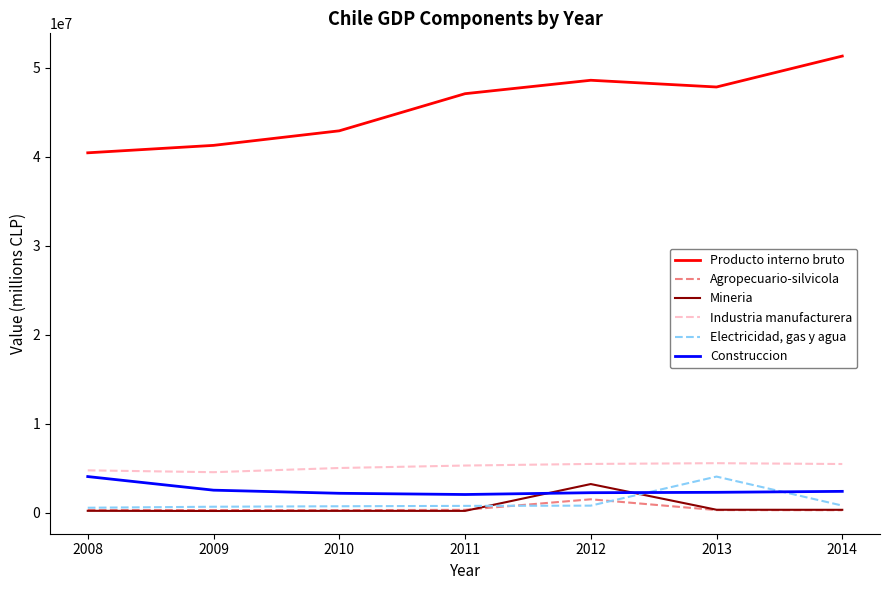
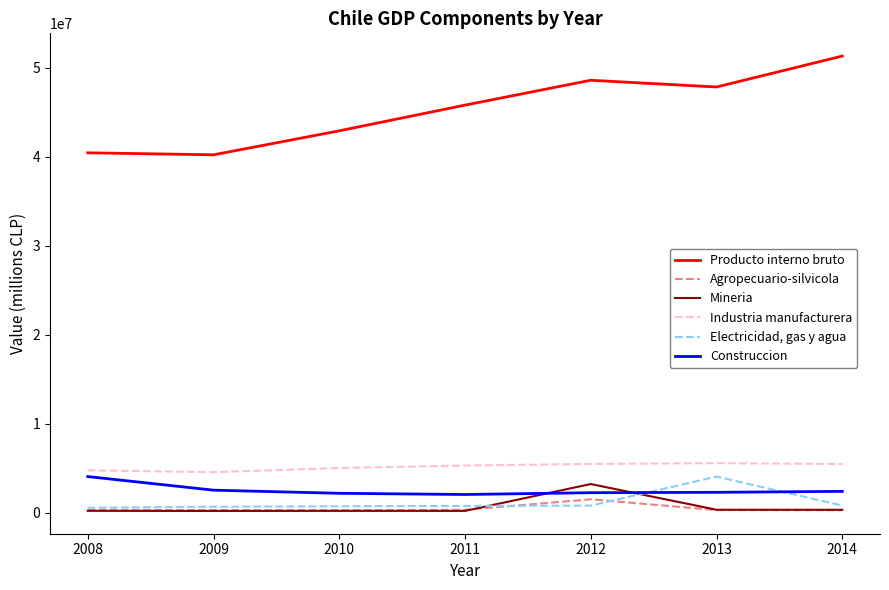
  {
    "Producto interno bruto": {
      "2008": 40000000,
-     "2009": 41000000,
+     "2009": 40000000,
      "2010": 43000000,
-     "2011": 47000000,
+     "2011": 46000000,
      "2012": 49000000,
      "2013": 48000000,
      "2014": 51000000
    },
    "Agropecuario-silvicola": {
      "2012": 2000000
    },
    "Mineria": {
      "2012": 3000000
    },
    "Industria manufacturera": {
      "2008": 5000000,
      "2009": 5000000,
      "2010": 5000000,
      "2011": 5000000,
      "2012": 6000000,
      "2013": 6000000,
      "2014": 5000000
    },
    "Electricidad, gas y agua": {
      "2009": 1000000,
      "2010": 1000000,
      "2011": 1000000,
      "2012": 1000000,
      "2013": 4000000,
      "2014": 1000000
    },
    "Construccion": {
      "2008": 4000000,
      "2009": 3000000,
      "2010": 2000000,
      "2011": 2000000,
      "2012": 2000000,
      "2013": 2000000,
      "2014": 2000000
    }
  }
